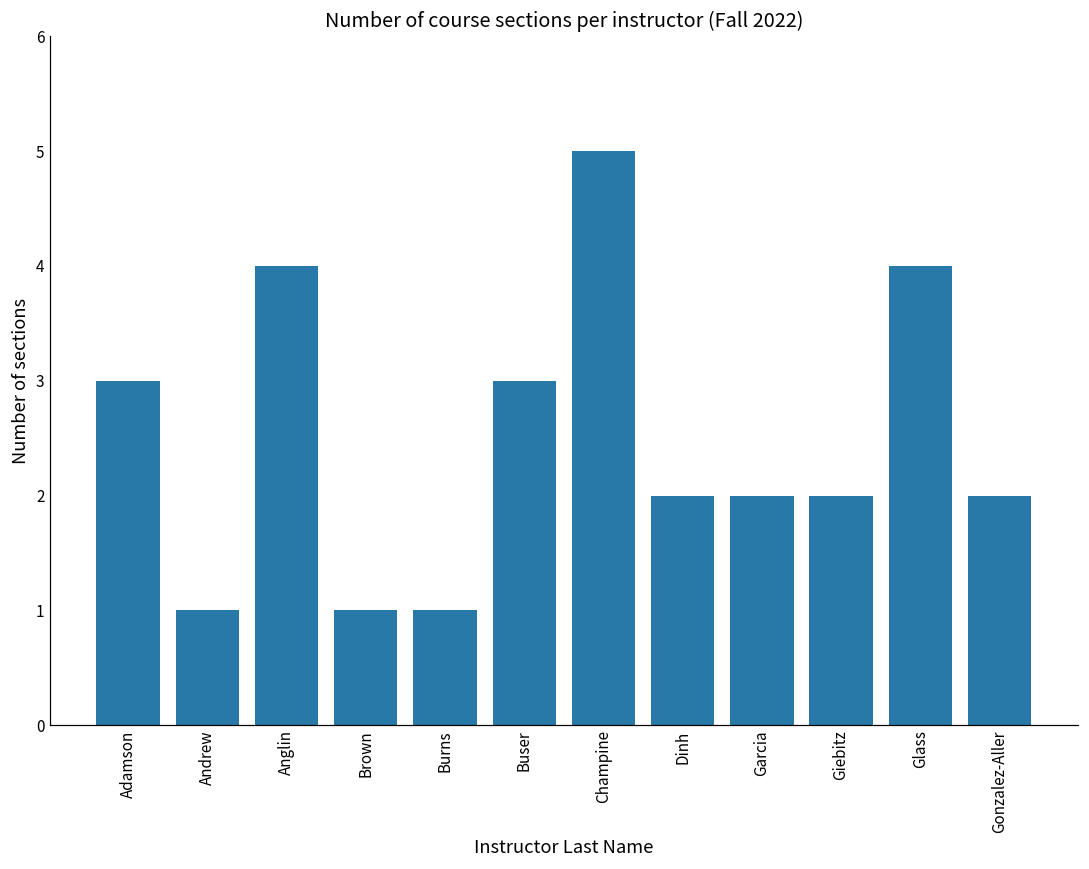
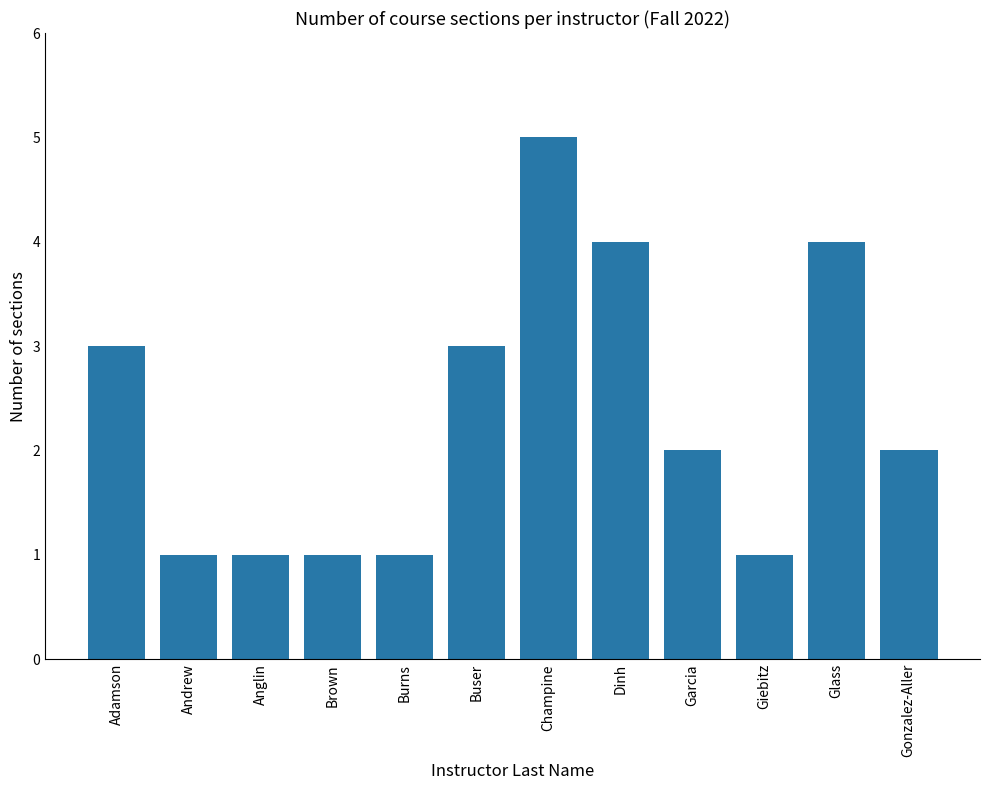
  {
    "Adamson": 3,
    "Andrew": 1,
-   "Anglin": 4,
+   "Anglin": 1,
    "Brown": 1,
    "Burns": 1,
    "Buser": 3,
    "Champine": 5,
-   "Dinh": 2,
+   "Dinh": 4,
    "Garcia": 2,
-   "Giebitz": 2,
+   "Giebitz": 1,
    "Glass": 4,
    "Gonzalez-Aller": 2
  }
